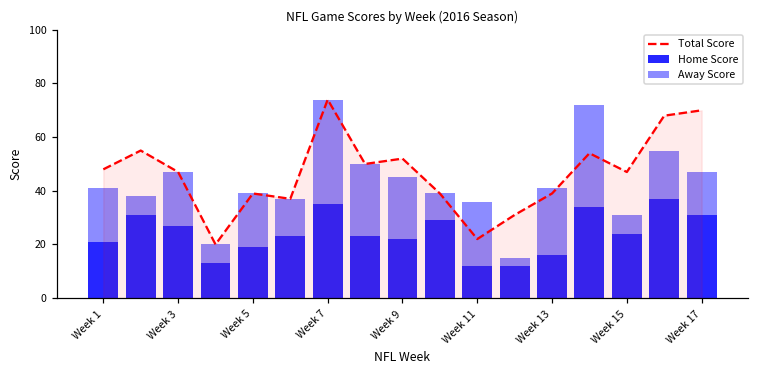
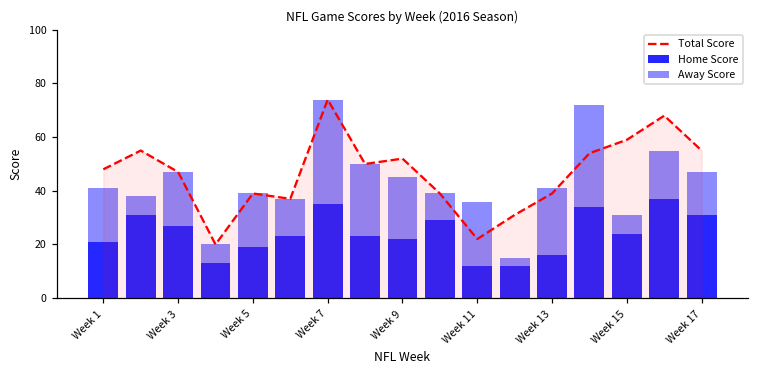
  {
    "Total Score": {
      "Week 1": 48,
      "Week 3": 47,
      "Week 5": 39,
      "Week 7": 74,
      "Week 9": 52,
      "Week 11": 22,
      "Week 13": 39,
-     "Week 15": 47,
-     "Week 17": 70
+     "Week 15": 59,
+     "Week 17": 55
    }
  }
